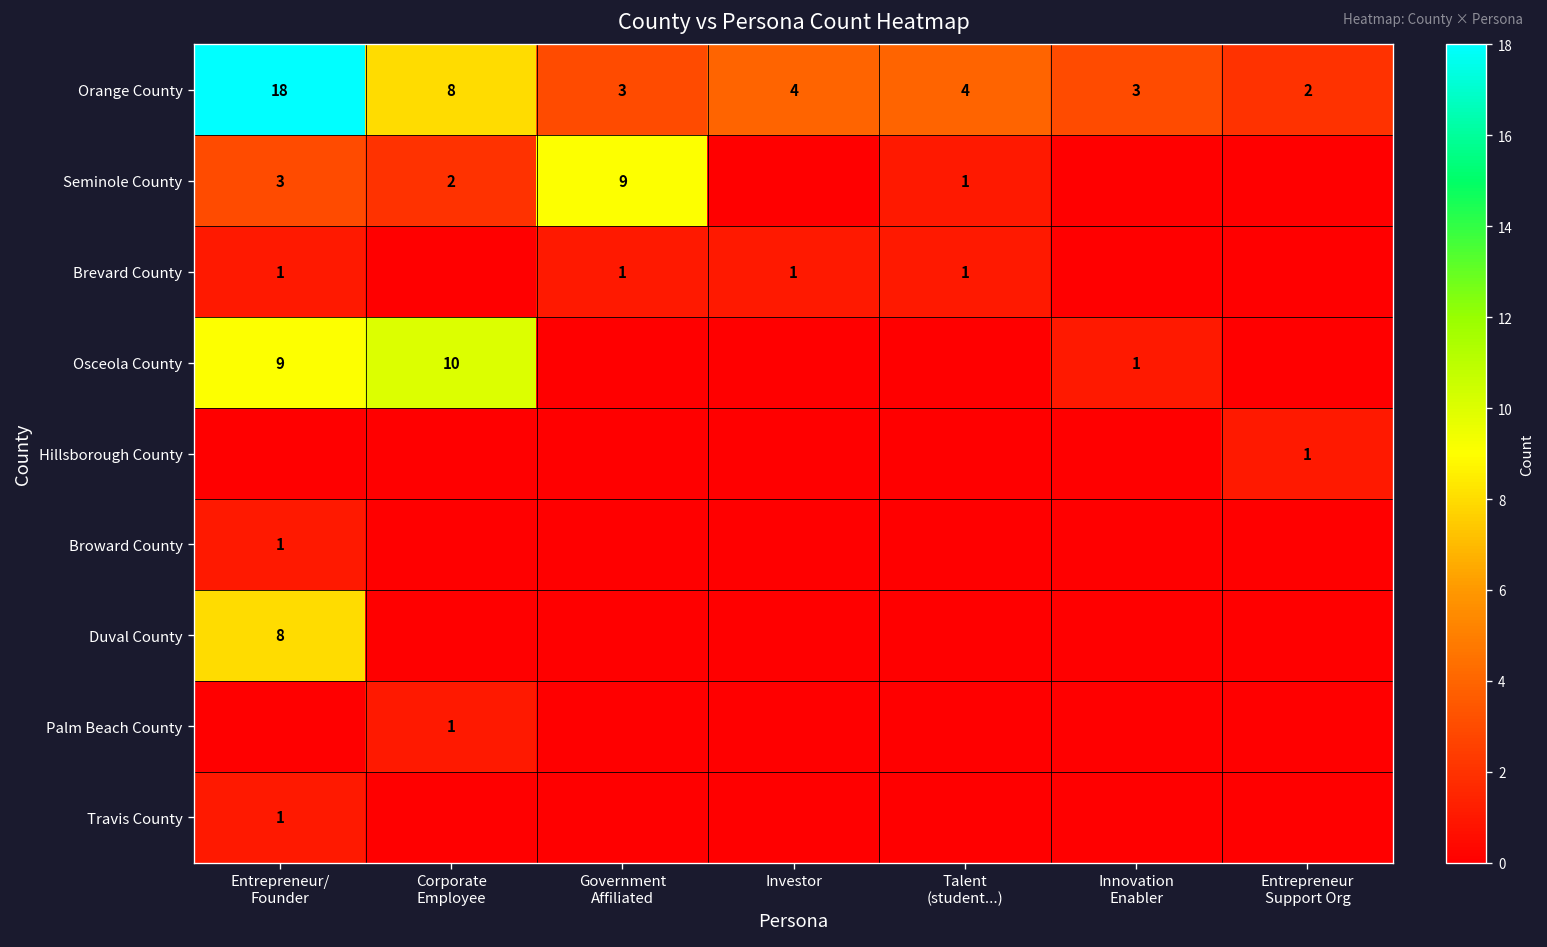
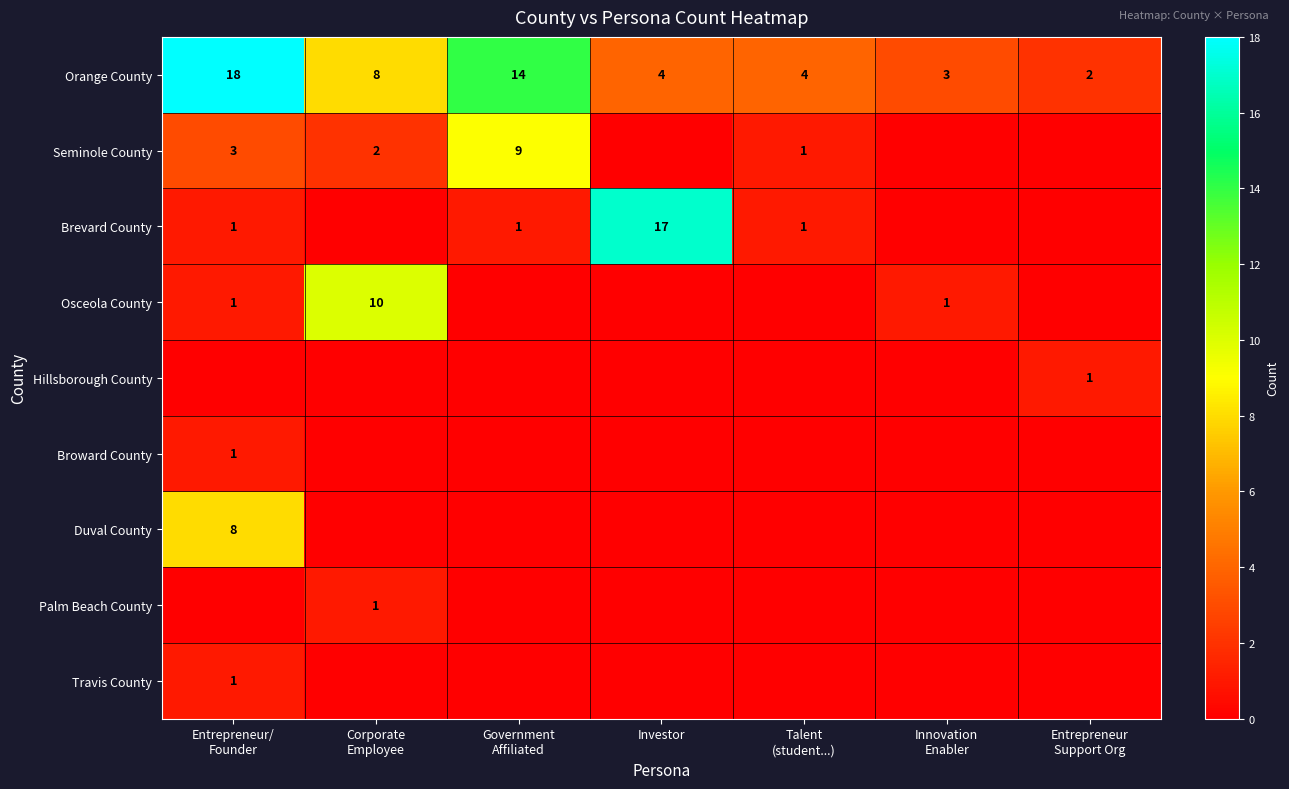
  {
    "Orange County": {
      "Entrepreneur/ Founder": 18,
      "Corporate Employee": 8,
-     "Government Affiliated": 3,
+     "Government Affiliated": 14,
      "Investor": 4,
      "Talent (student...)": 4,
      "Innovation Enabler": 3,
      "Entrepreneur Support Org": 2
    },
    "Seminole County": {
      "Entrepreneur/ Founder": 3,
      "Corporate Employee": 2,
      "Government Affiliated": 9,
      "Talent (student...)": 1
    },
    "Brevard County": {
      "Entrepreneur/ Founder": 1,
      "Government Affiliated": 1,
-     "Investor": 1,
+     "Investor": 17,
      "Talent (student...)": 1
    },
    "Osceola County": {
-     "Entrepreneur/ Founder": 9,
+     "Entrepreneur/ Founder": 1,
      "Corporate Employee": 10,
      "Innovation Enabler": 1
    },
    "Hillsborough County": {
      "Entrepreneur Support Org": 1
    },
    "Broward County": {
      "Entrepreneur/ Founder": 1
    },
    "Duval County": {
      "Entrepreneur/ Founder": 8
    },
    "Palm Beach County": {
      "Corporate Employee": 1
    },
    "Travis County": {
      "Entrepreneur/ Founder": 1
    }
  }
